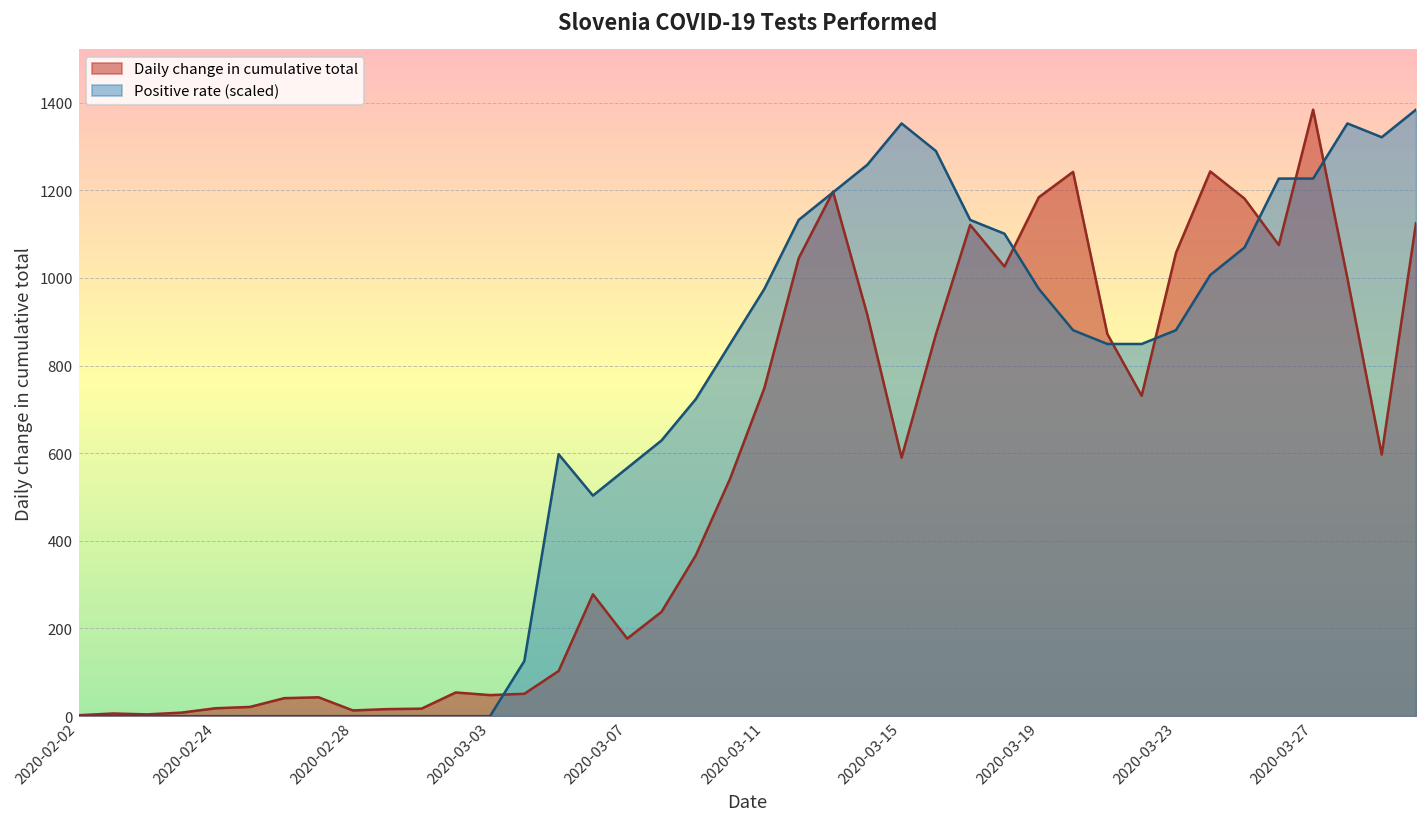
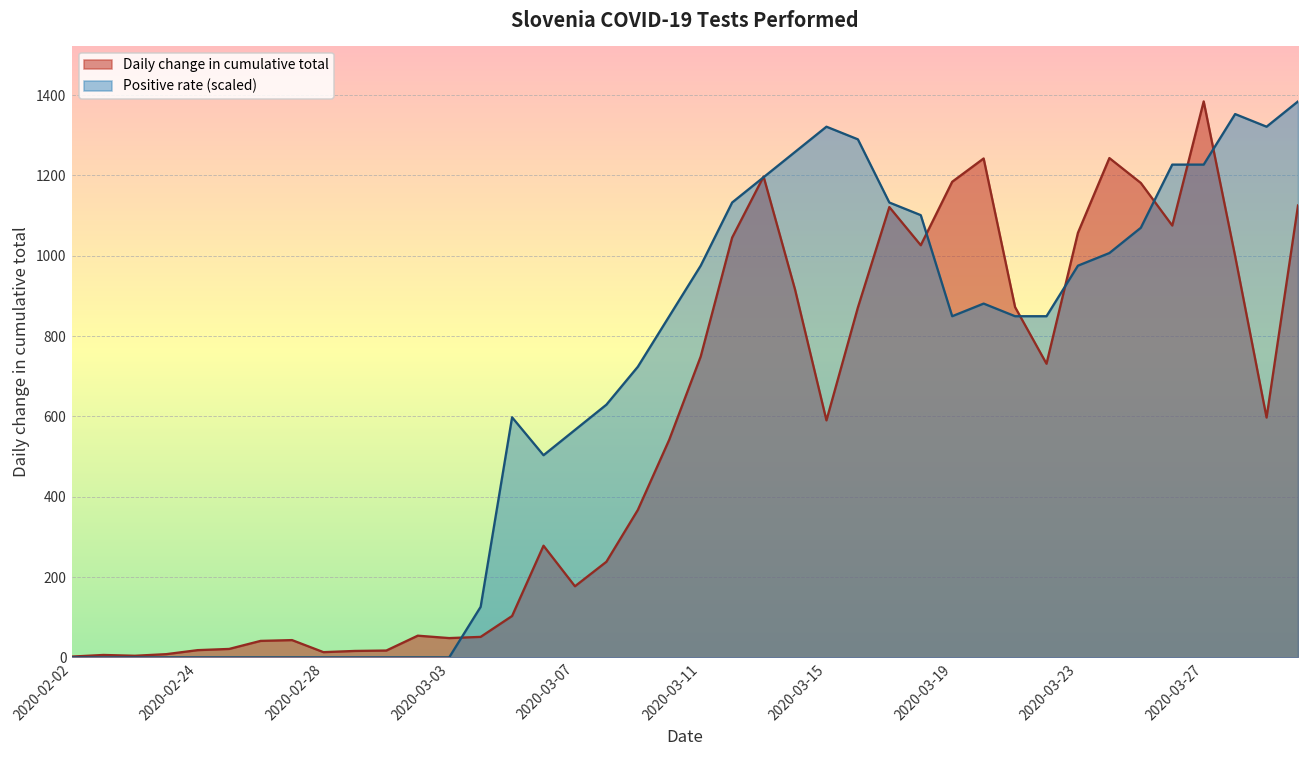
  {
    "Daily change in cumulative total": {
      "2020-02-24": 20,
      "2020-02-28": 10,
      "2020-03-03": 50,
      "2020-03-07": 180,
      "2020-03-11": 750,
      "2020-03-15": 590,
      "2020-03-19": 1180,
      "2020-03-23": 1060,
      "2020-03-27": 1380
    },
    "Positive rate (scaled)": {
      "2020-02-24": 0,
      "2020-02-28": 0,
      "2020-03-03": 0,
      "2020-03-07": 570,
      "2020-03-11": 980,
-     "2020-03-15": 1350,
-     "2020-03-19": 980,
-     "2020-03-23": 880,
+     "2020-03-15": 1320,
+     "2020-03-19": 850,
+     "2020-03-23": 980,
      "2020-03-27": 1230
    }
  }
